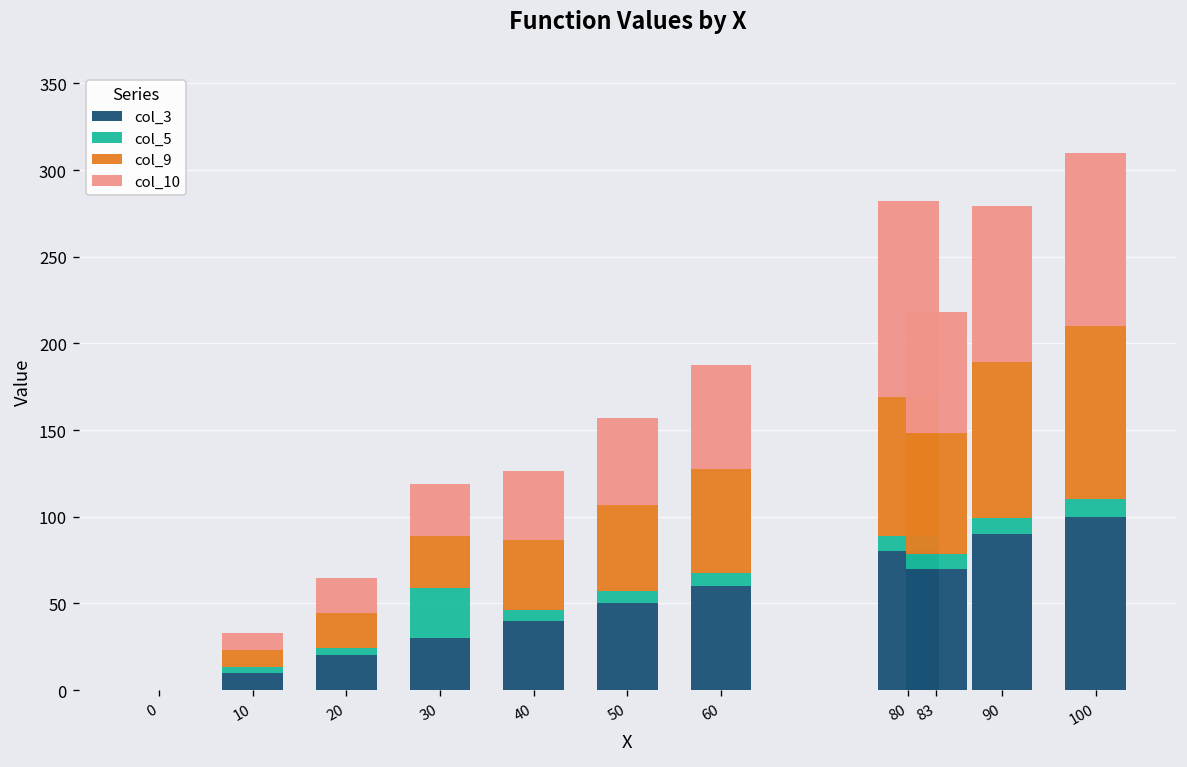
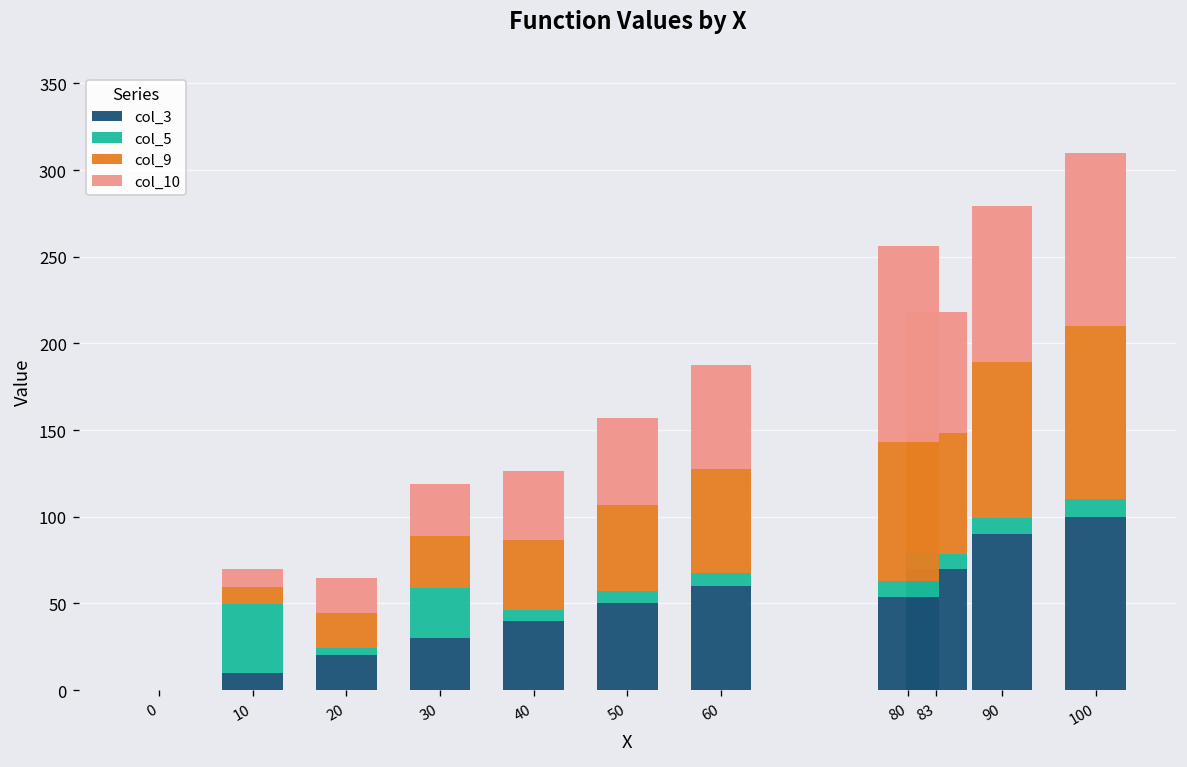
  {
    "col_3": {
      "0": 0,
      "10": 10,
      "20": 20,
      "30": 30,
      "40": 40,
      "50": 50,
      "60": 60,
-     "80": 80,
+     "80": 54,
      "83": 70,
      "90": 90,
      "100": 100
    },
    "col_5": {
      "0": 0,
-     "10": 3,
+     "10": 40,
      "20": 4,
      "30": 29,
      "40": 6,
      "50": 7,
      "60": 8,
      "83": 8,
      "90": 9,
      "100": 10
    },
    "col_9": {
      "0": 0,
      "10": 10,
      "20": 20,
      "30": 30,
      "40": 40,
      "50": 50,
      "60": 60,
      "83": 70,
      "90": 90,
      "100": 100
    },
    "col_10": {
      "0": 0,
      "10": 10,
      "20": 20,
      "30": 30,
      "40": 40,
      "50": 50,
      "60": 60,
      "80": 113,
      "83": 70,
      "90": 90,
      "100": 100
    }
  }
